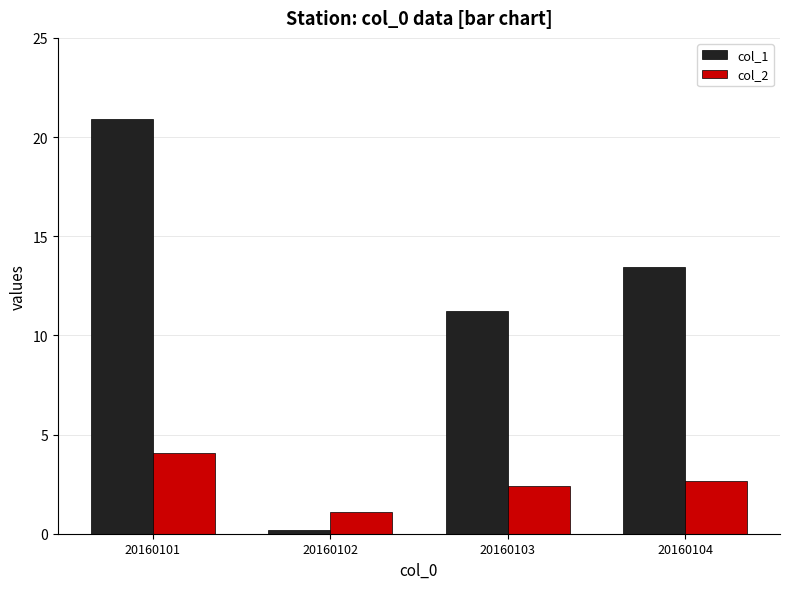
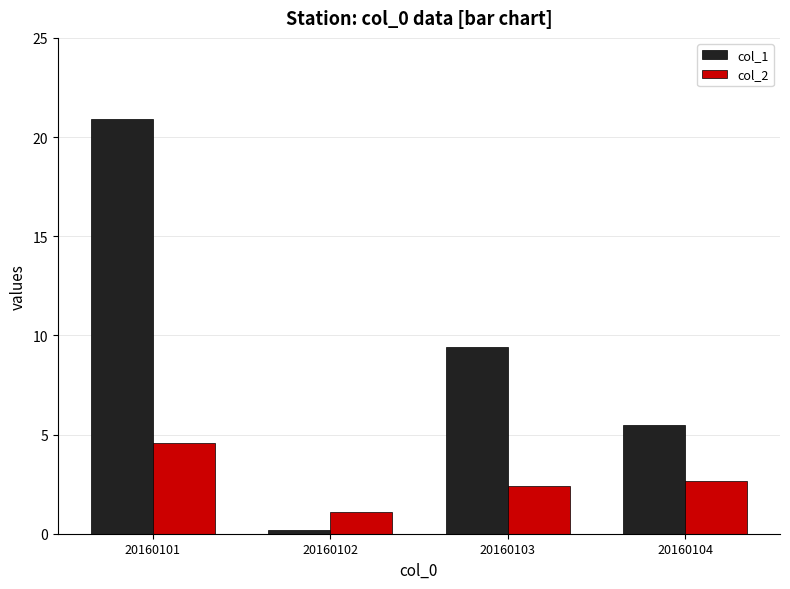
  {
    "col_1": {
      "20160101": 20.9,
      "20160102": 0.2,
-     "20160103": 11.2,
-     "20160104": 13.5
+     "20160103": 9.4,
+     "20160104": 5.5
    },
    "col_2": {
-     "20160101": 4.1,
+     "20160101": 4.6,
      "20160102": 1.1,
      "20160103": 2.4,
      "20160104": 2.7
    }
  }
